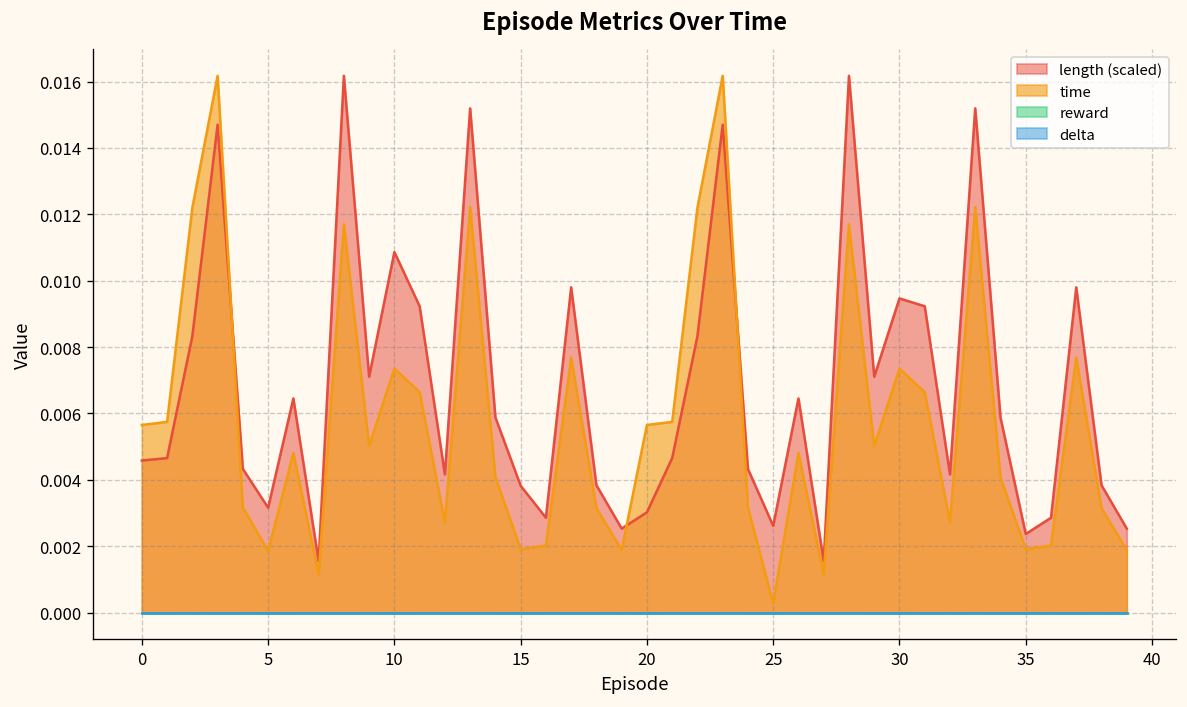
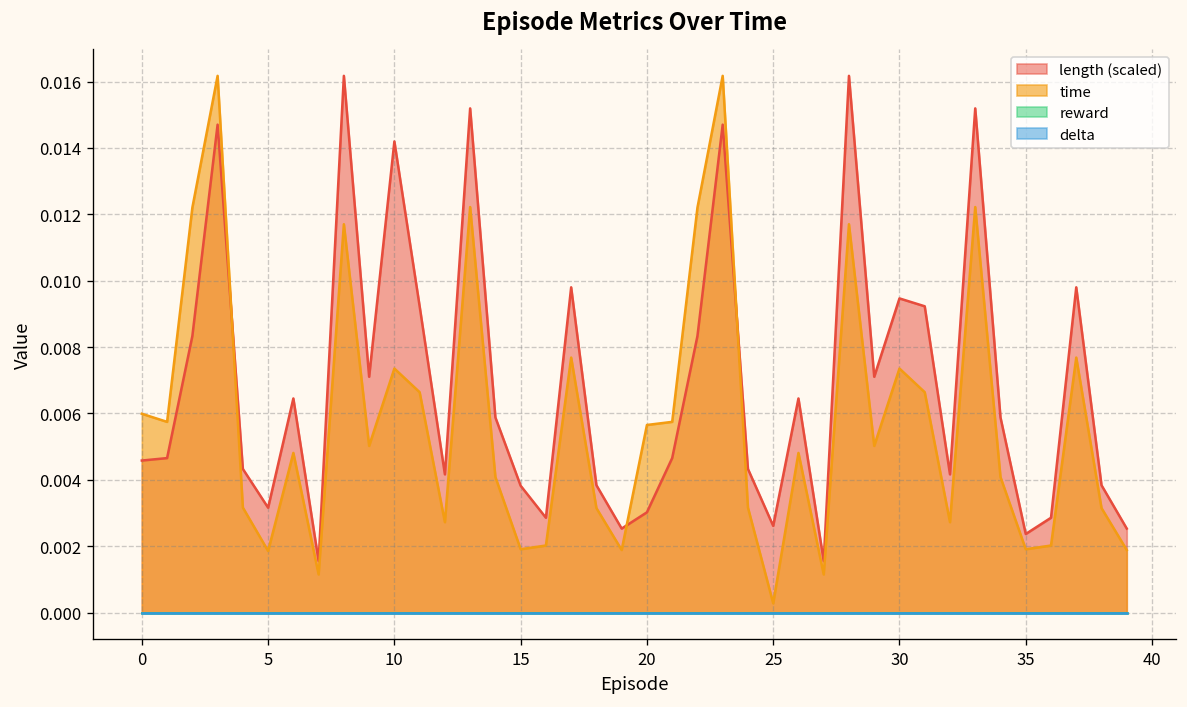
  {
    "length (scaled)": {
      "0": 0.0046,
      "5": 0.0032,
-     "10": 0.0109,
+     "10": 0.0142,
      "15": 0.0038,
      "20": 0.0030,
      "25": 0.0026,
      "30": 0.0095,
      "35": 0.0024
    },
    "time": {
-     "0": 0.0057,
+     "0": 0.0060,
      "5": 0.0019,
      "10": 0.0074,
      "15": 0.0019,
      "20": 0.0057,
      "25": 0.0003,
      "30": 0.0074,
      "35": 0.0019
    },
    "delta": {
      "0": 0.0000,
      "5": 0.0000,
      "10": 0.0000,
      "15": 0.0000,
      "20": 0.0000,
      "25": 0.0000,
      "30": 0.0000,
      "35": 0.0000
    }
  }
